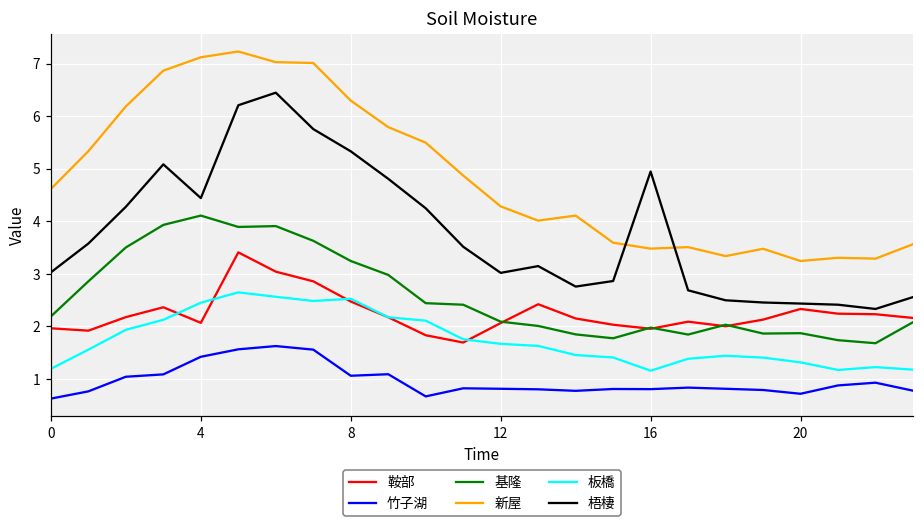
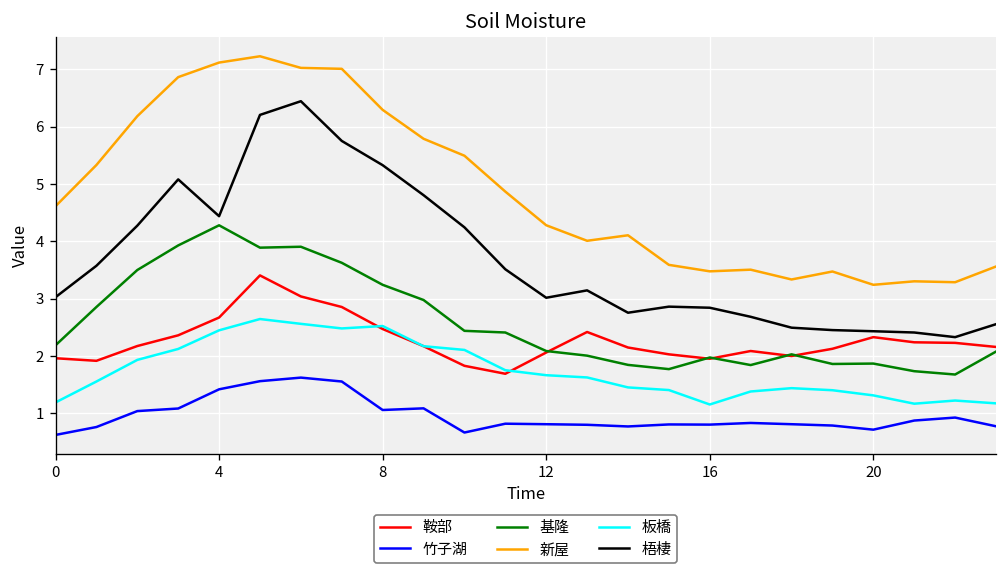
  {
    "鞍部": {
      "0": 2.0,
-     "4": 2.1,
+     "4": 2.7,
      "20": 2.3
    },
    "竹子湖": {
      "0": 0.6,
      "4": 1.4,
      "8": 1.1,
      "12": 0.8,
      "16": 0.8,
      "20": 0.7
    },
    "基隆": {
      "0": 2.2,
-     "4": 4.1,
+     "4": 4.3,
      "8": 3.2,
      "20": 1.9
    },
    "新屋": {
      "0": 4.6,
      "4": 7.1,
      "8": 6.3,
      "12": 4.3,
      "16": 3.5,
      "20": 3.2
    },
    "板橋": {
      "0": 1.2,
      "4": 2.4,
      "12": 1.7,
      "16": 1.2,
      "20": 1.3
    },
    "梧棲": {
      "0": 3.0,
      "4": 4.4,
      "8": 5.3,
      "12": 3.0,
-     "16": 4.9,
+     "16": 2.8,
      "20": 2.4
    }
  }
